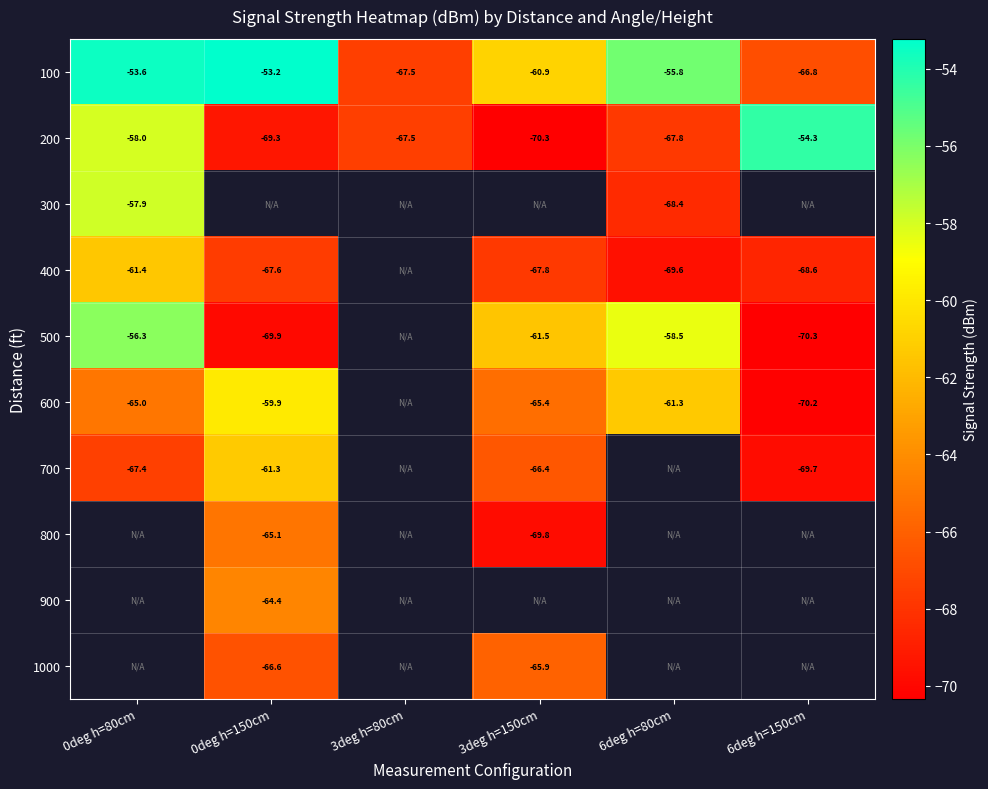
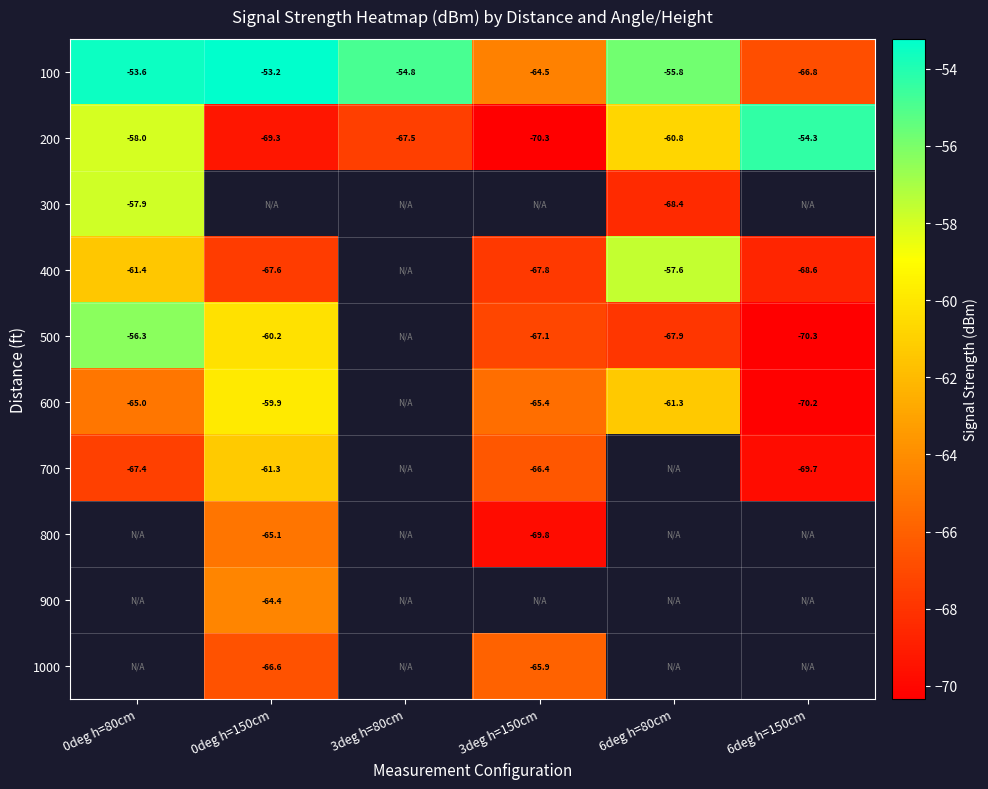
  {
    "100": {
      "0deg h=80cm": -53.6,
      "0deg h=150cm": -53.2,
-     "3deg h=80cm": -67.5,
-     "3deg h=150cm": -60.9,
+     "3deg h=80cm": -54.8,
+     "3deg h=150cm": -64.5,
      "6deg h=80cm": -55.8,
      "6deg h=150cm": -66.8
    },
    "200": {
      "0deg h=80cm": -58.0,
      "0deg h=150cm": -69.3,
      "3deg h=80cm": -67.5,
      "3deg h=150cm": -70.3,
-     "6deg h=80cm": -67.8,
+     "6deg h=80cm": -60.8,
      "6deg h=150cm": -54.3
    },
    "300": {
      "0deg h=80cm": -57.9,
      "6deg h=80cm": -68.4
    },
    "400": {
      "0deg h=80cm": -61.4,
      "0deg h=150cm": -67.6,
      "3deg h=150cm": -67.8,
-     "6deg h=80cm": -69.6,
+     "6deg h=80cm": -57.6,
      "6deg h=150cm": -68.6
    },
    "500": {
      "0deg h=80cm": -56.3,
-     "0deg h=150cm": -69.9,
-     "3deg h=150cm": -61.5,
-     "6deg h=80cm": -58.5,
+     "0deg h=150cm": -60.2,
+     "3deg h=150cm": -67.1,
+     "6deg h=80cm": -67.9,
      "6deg h=150cm": -70.3
    },
    "600": {
      "0deg h=80cm": -65.0,
      "0deg h=150cm": -59.9,
      "3deg h=150cm": -65.4,
      "6deg h=80cm": -61.3,
      "6deg h=150cm": -70.2
    },
    "700": {
      "0deg h=80cm": -67.4,
      "0deg h=150cm": -61.3,
      "3deg h=150cm": -66.4,
      "6deg h=150cm": -69.7
    },
    "800": {
      "0deg h=150cm": -65.1,
      "3deg h=150cm": -69.8
    },
    "900": {
      "0deg h=150cm": -64.4
    },
    "1000": {
      "0deg h=150cm": -66.6,
      "3deg h=150cm": -65.9
    }
  }
